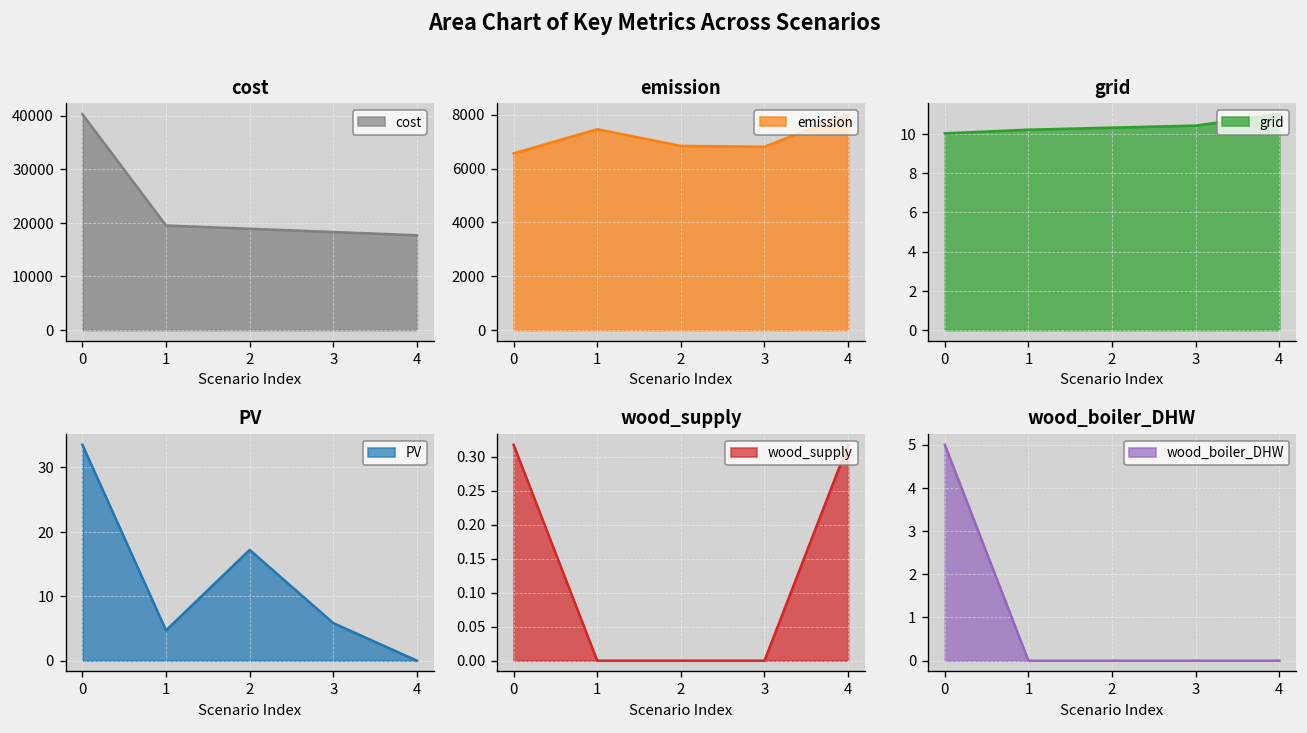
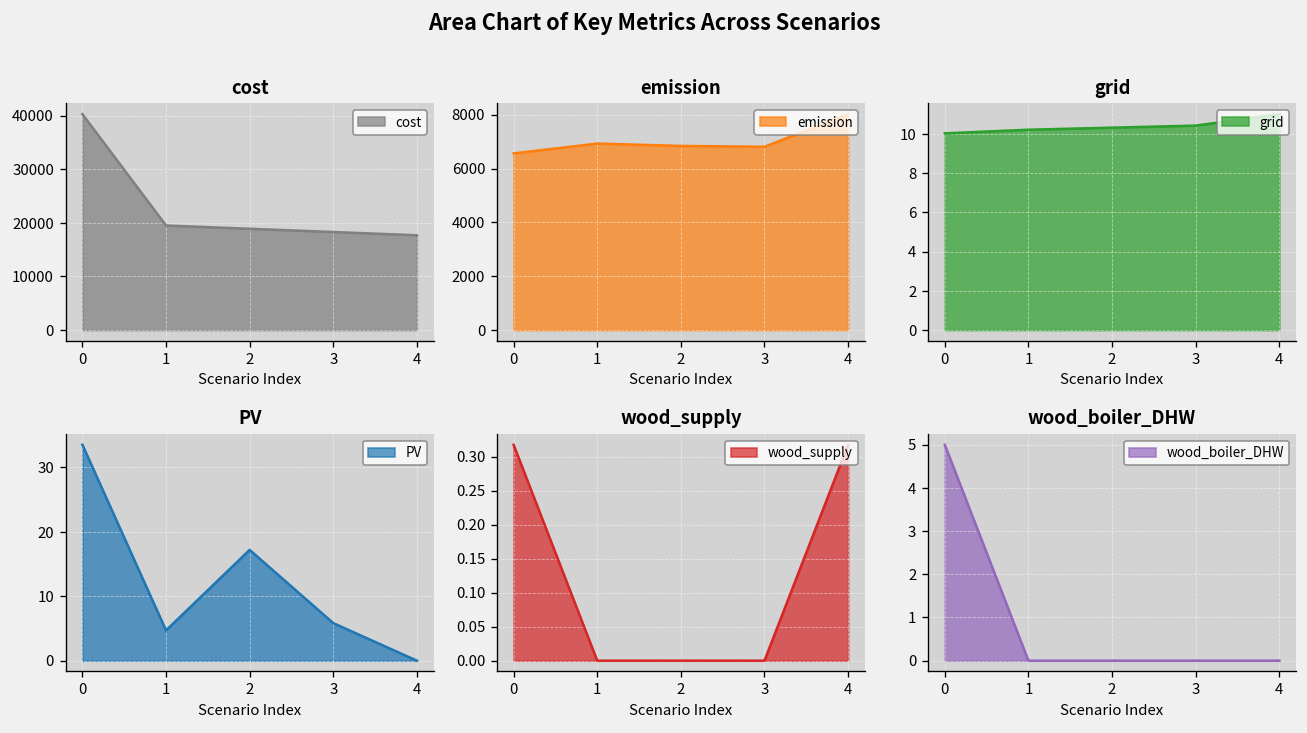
  {
    "cost": {
      "0": 40000,
      "1": 19000,
      "2": 19000,
      "3": 18000,
      "4": 18000
    },
    "emission": {
      "0": 6600,
-     "1": 7500,
+     "1": 6900,
      "2": 6800,
      "3": 6800
    },
    "grid": {
      "0": 10.0,
      "1": 10.2,
      "2": 10.3,
      "3": 10.4
    },
    "PV": {
      "0": 34,
      "1": 5,
      "2": 17,
      "3": 6,
      "4": 0
    },
    "wood_supply": {
      "0": 0.32,
      "1": 0.00,
      "2": 0.00,
      "3": 0.00
    },
    "wood_boiler_DHW": {
      "0": 5.0,
      "1": 0.0,
      "2": 0.0,
      "3": 0.0,
      "4": 0.0
    }
  }
